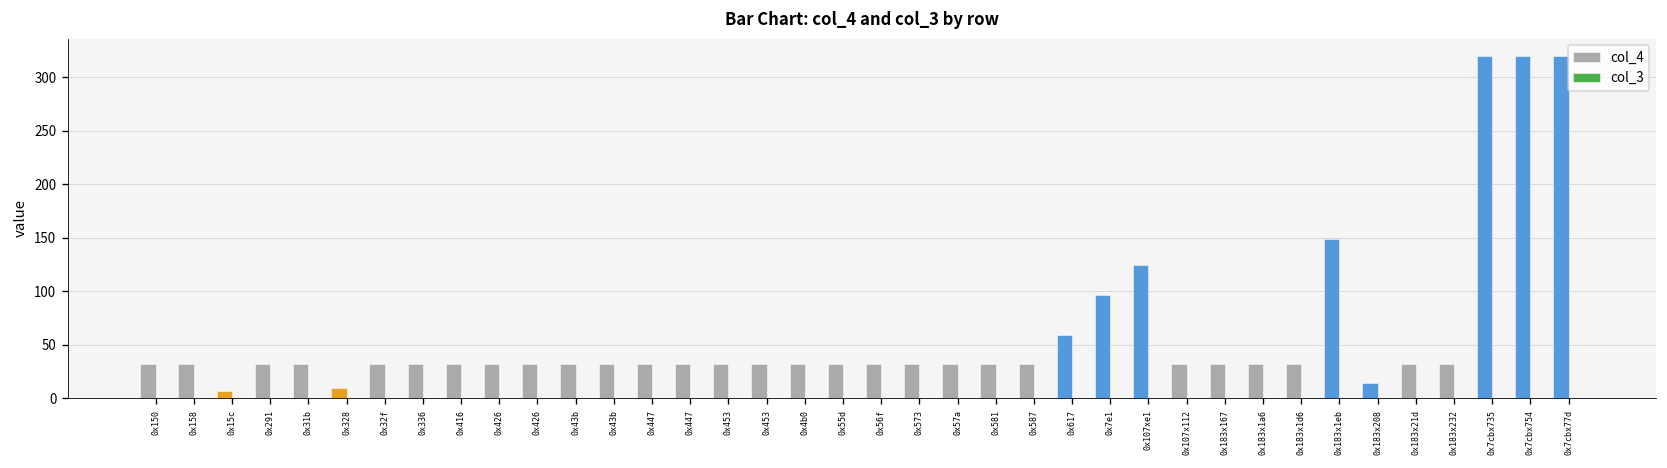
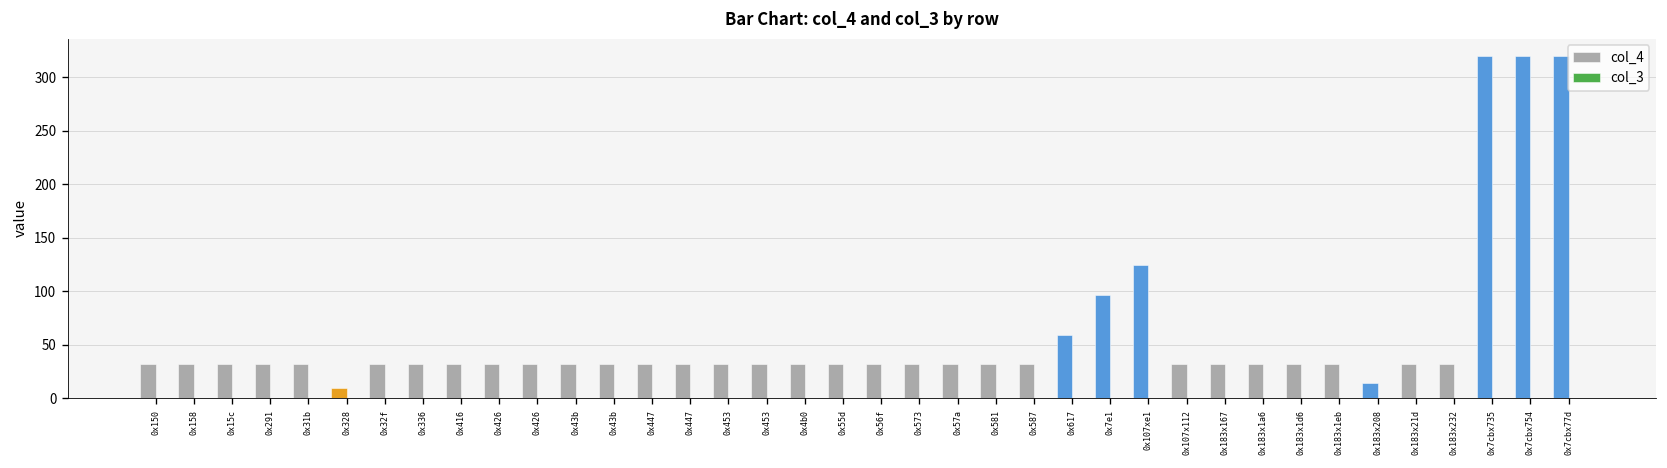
  {
    "col_4": {
      "0x150": 30,
      "0x158": 30,
-     "0x15c": 10,
+     "0x15c": 30,
      "0x291": 30,
      "0x31b": 30,
      "0x328": 10,
      "0x32f": 30,
      "0x336": 30,
      "0x416": 30,
      "0x4b0": 30,
      "0x55d": 30,
      "0x56f": 30,
      "0x573": 30,
      "0x57a": 30,
      "0x581": 30,
      "0x587": 30,
      "0x617": 60,
      "0x7e1": 100,
      "0x107xe1": 130,
      "0x107x112": 30,
      "0x183x167": 30,
      "0x183x1a6": 30,
      "0x183x1d6": 30,
-     "0x183x1eb": 150,
+     "0x183x1eb": 30,
      "0x183x208": 10,
      "0x183x21d": 30,
      "0x183x232": 30,
      "0x7cbx735": 320,
      "0x7cbx754": 320,
      "0x7cbx77d": 320
    },
    "col_3": {
      "0x150": 0,
      "0x158": 0,
      "0x15c": 0,
      "0x291": 0,
      "0x31b": 0,
      "0x328": 0,
      "0x32f": 0,
      "0x336": 0,
      "0x416": 0,
      "0x4b0": 0,
      "0x55d": 0,
      "0x56f": 0,
      "0x573": 0,
      "0x57a": 0,
      "0x581": 0,
      "0x587": 0,
      "0x617": 0,
      "0x7e1": 0,
      "0x107xe1": 0,
      "0x107x112": 0,
      "0x183x167": 0,
      "0x183x1a6": 0,
      "0x183x1d6": 0,
      "0x183x1eb": 0,
      "0x183x208": 0,
      "0x183x21d": 0,
      "0x183x232": 0,
      "0x7cbx735": 0,
      "0x7cbx754": 0,
      "0x7cbx77d": 0
    }
  }
